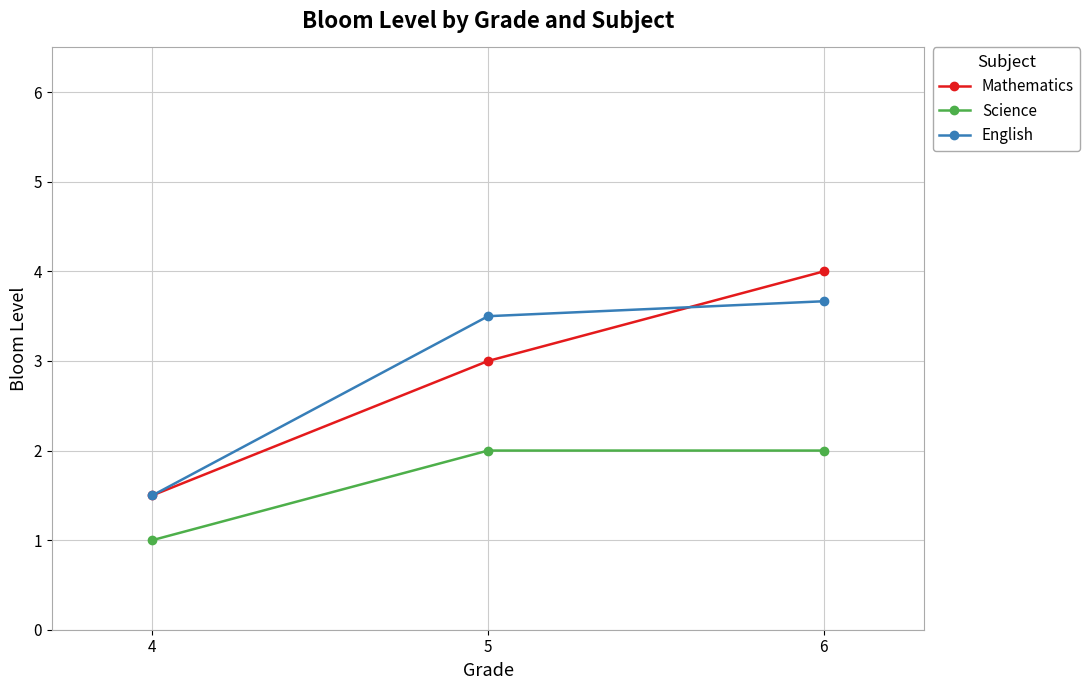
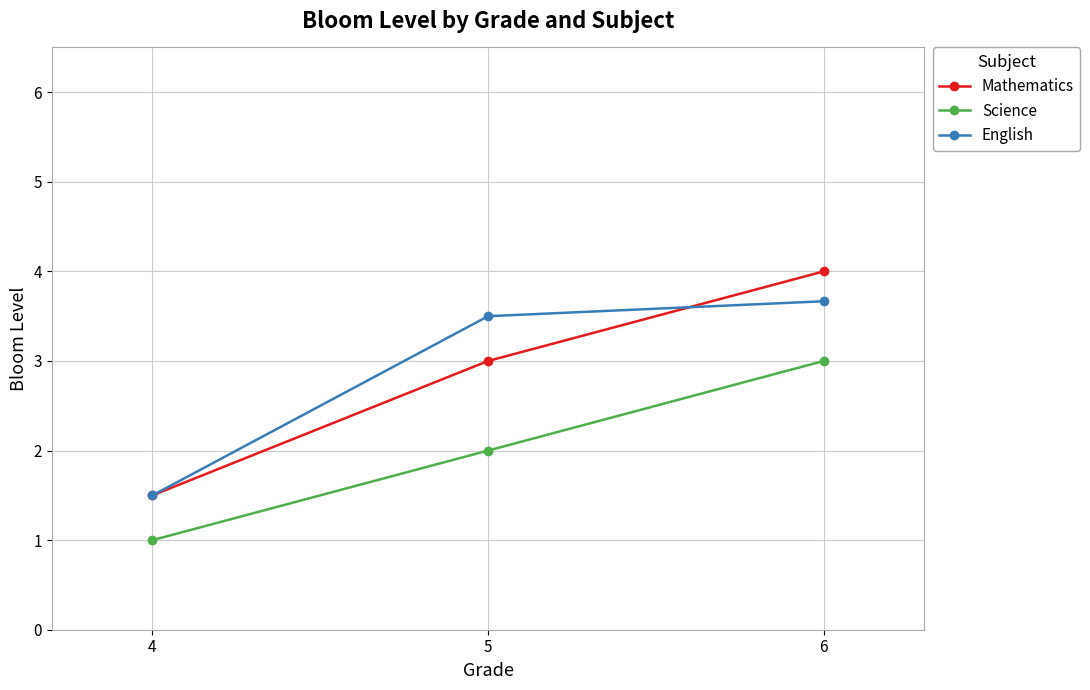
  {
    "Mathematics": {
      "5": 3,
      "6": 4
    },
    "Science": {
      "4": 1,
      "5": 2,
-     "6": 2
+     "6": 3
    },
    "English": {
      "5": 3.5,
      "6": 3.7
    }
  }
